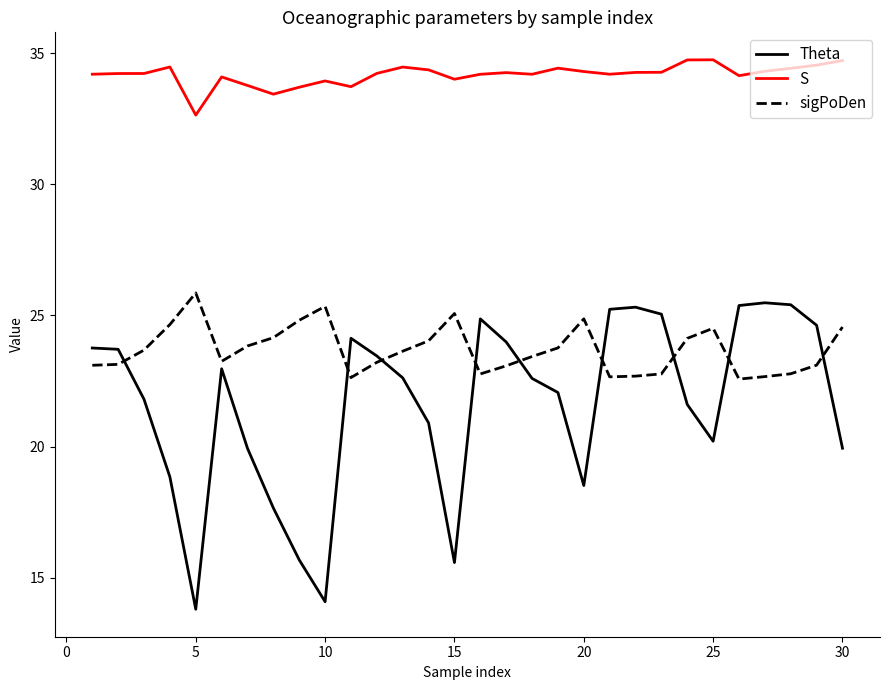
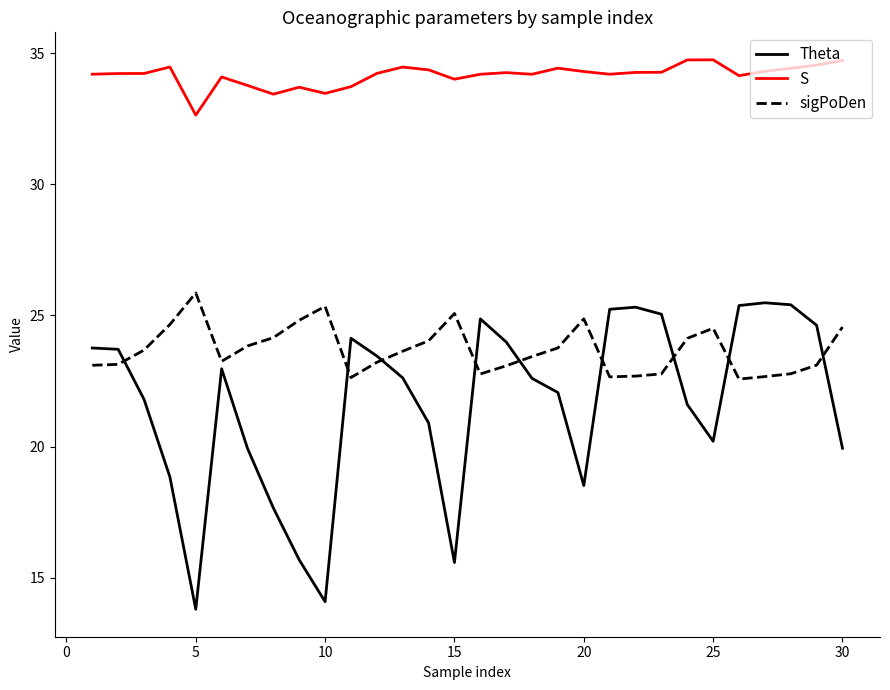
  {
    "S": {
      "5": 32.6,
-     "10": 33.9,
+     "10": 33.5,
      "15": 34.0,
      "20": 34.3,
      "25": 34.7
    }
  }
